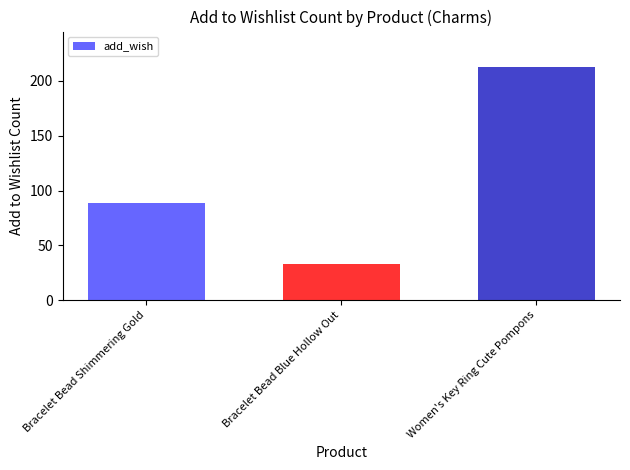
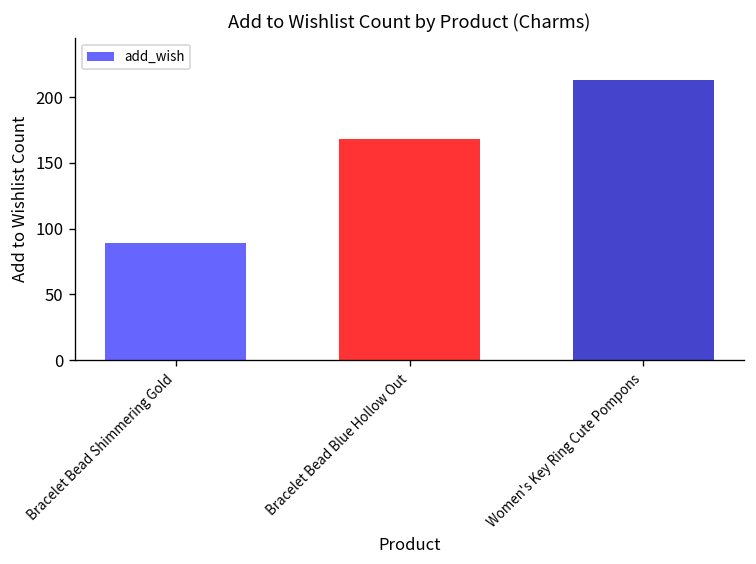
  {
    "Bracelet Bead Shimmering Gold": 89,
-   "Bracelet Bead Blue Hollow Out": 33,
+   "Bracelet Bead Blue Hollow Out": 168,
    "Women's Key Ring Cute Pompons": 213
  }
